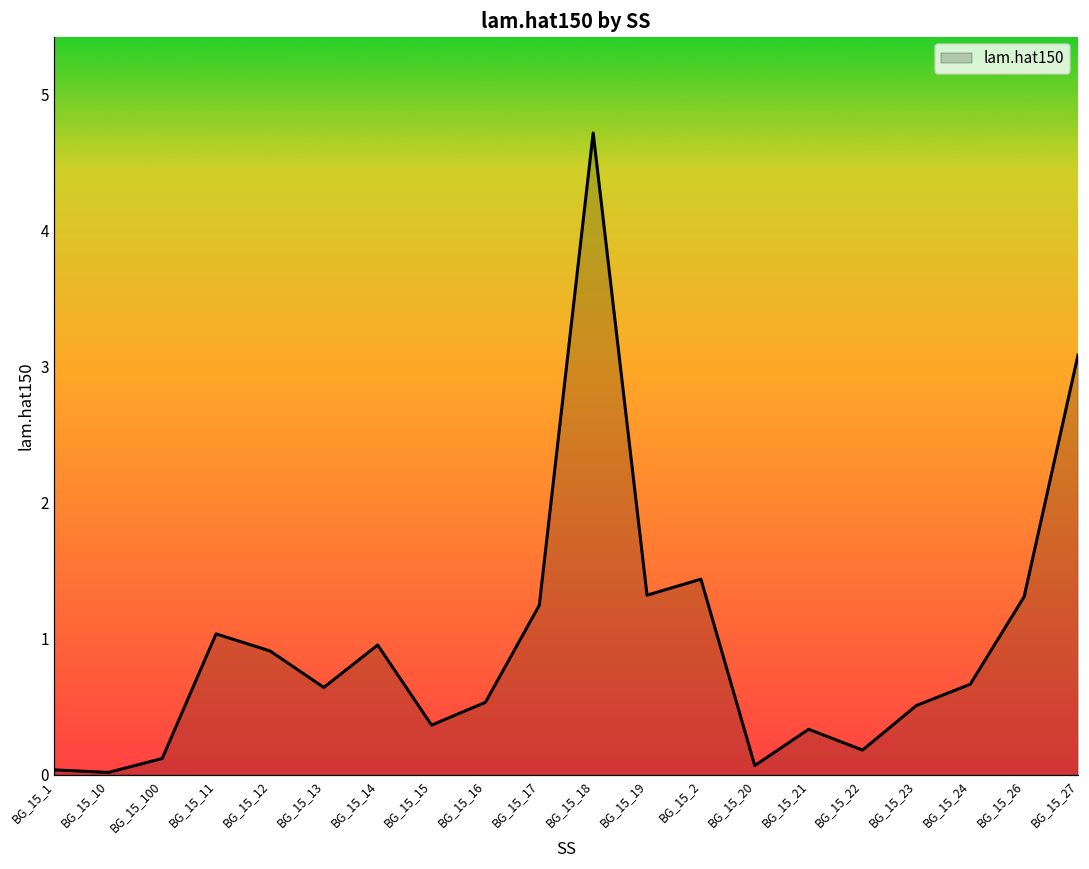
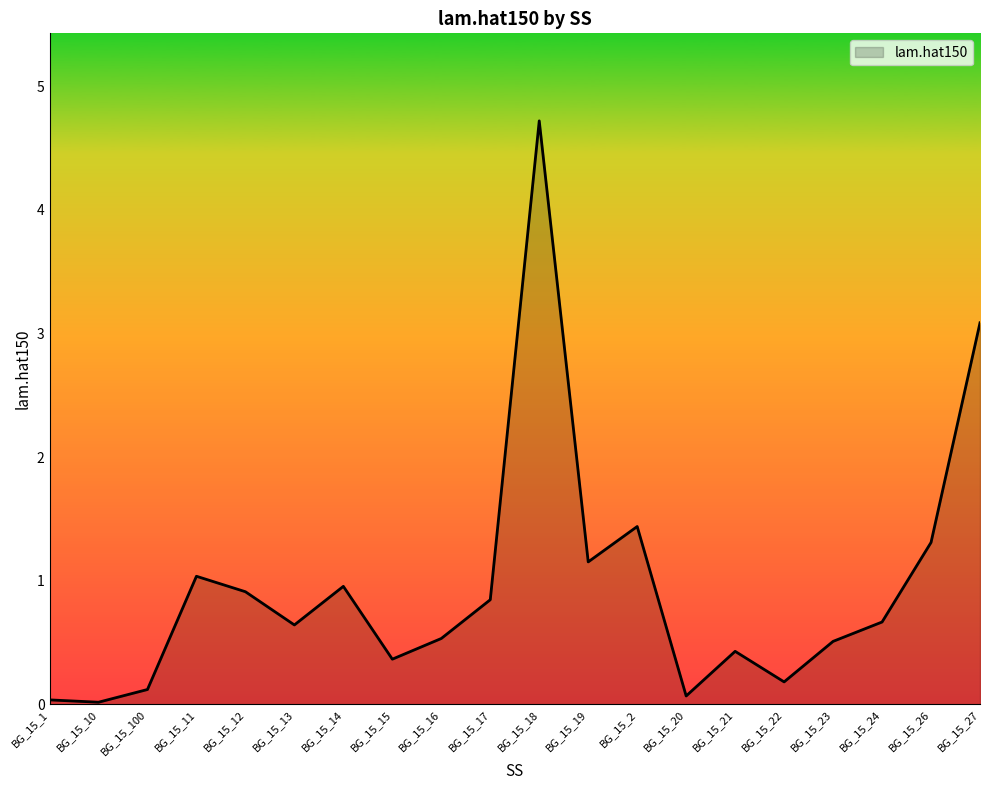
  {
    "BG_15_1": 0.04,
    "BG_15_10": 0.02,
    "BG_15_100": 0.12,
    "BG_15_11": 1.04,
    "BG_15_12": 0.91,
    "BG_15_13": 0.64,
    "BG_15_14": 0.95,
    "BG_15_15": 0.37,
    "BG_15_16": 0.53,
-   "BG_15_17": 1.25,
+   "BG_15_17": 0.85,
    "BG_15_18": 4.72,
-   "BG_15_19": 1.32,
+   "BG_15_19": 1.15,
    "BG_15_2": 1.44,
    "BG_15_20": 0.07,
-   "BG_15_21": 0.34,
+   "BG_15_21": 0.43,
    "BG_15_22": 0.18,
    "BG_15_23": 0.51,
    "BG_15_24": 0.67,
    "BG_15_26": 1.31,
    "BG_15_27": 3.09
  }
